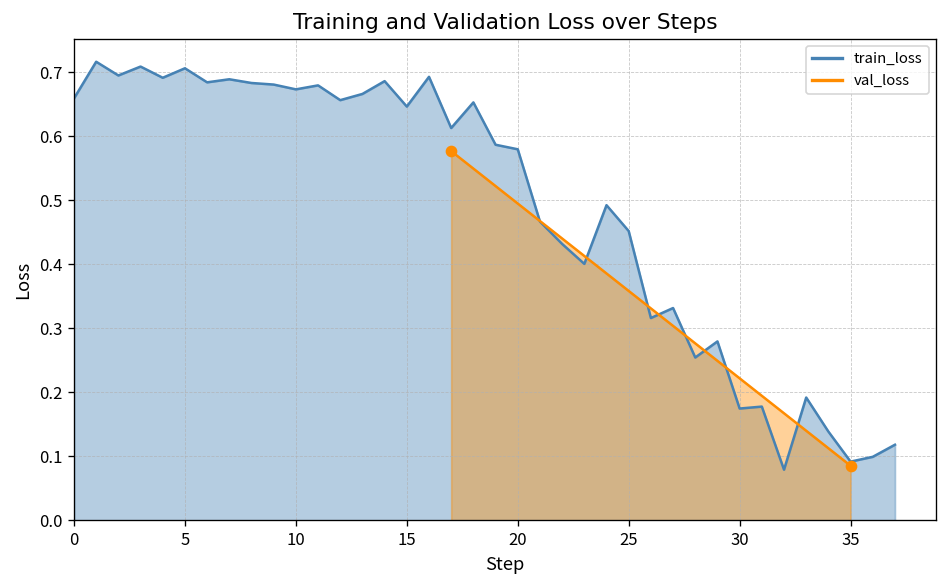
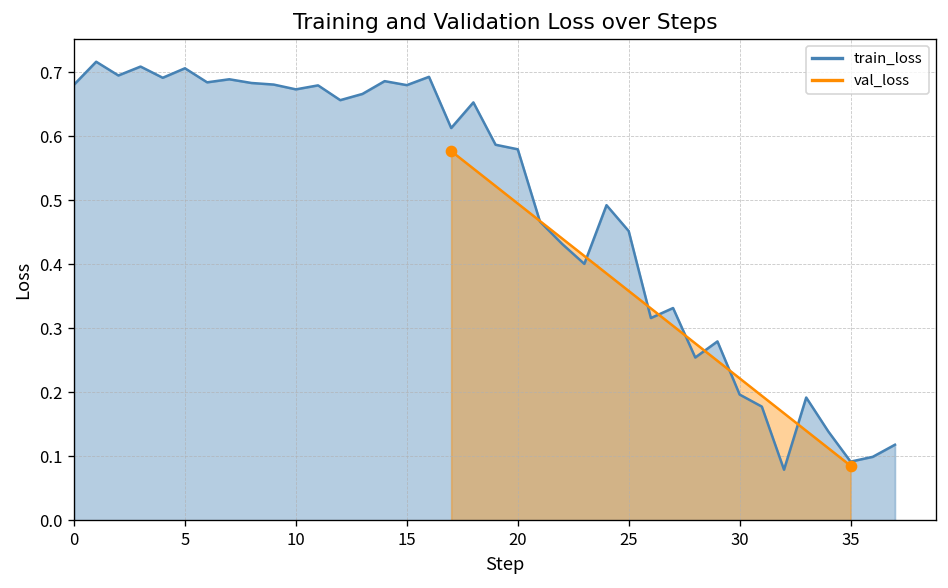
  {
    "train_loss": {
-     "0": 0.66,
+     "0": 0.68,
      "5": 0.71,
      "10": 0.67,
-     "15": 0.65,
+     "15": 0.68,
      "20": 0.58,
      "25": 0.45,
-     "30": 0.17,
+     "30": 0.20,
      "35": 0.09
    },
    "val_loss": {
      "35": 0.09
    }
  }
